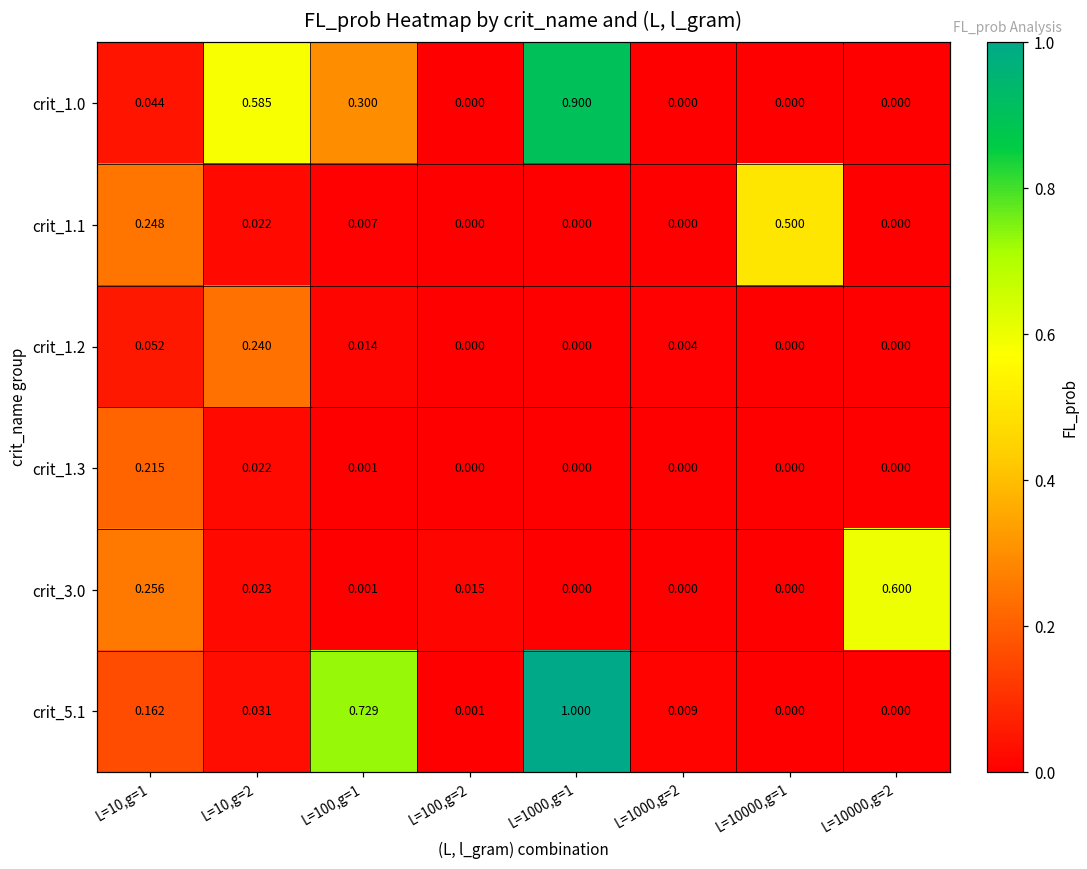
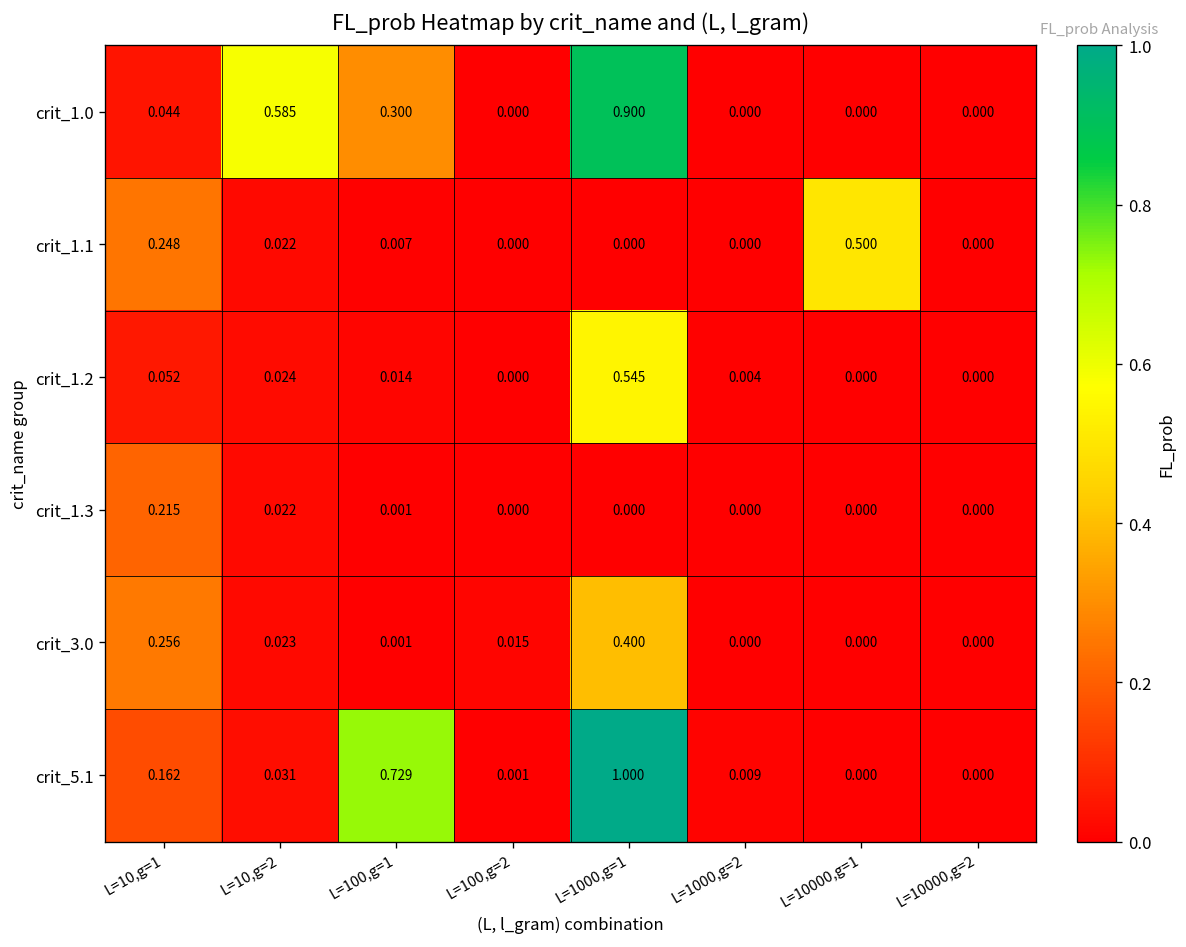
  {
    "crit_1.0": {
      "L=10,g=1": 0.044,
      "L=10,g=2": 0.585,
      "L=100,g=1": 0.300,
      "L=100,g=2": 0.000,
      "L=1000,g=1": 0.900,
      "L=1000,g=2": 0.000,
      "L=10000,g=1": 0.000,
      "L=10000,g=2": 0.000
    },
    "crit_1.1": {
      "L=10,g=1": 0.248,
      "L=10,g=2": 0.022,
      "L=100,g=1": 0.007,
      "L=100,g=2": 0.000,
      "L=1000,g=1": 0.000,
      "L=1000,g=2": 0.000,
      "L=10000,g=1": 0.500,
      "L=10000,g=2": 0.000
    },
    "crit_1.2": {
      "L=10,g=1": 0.052,
-     "L=10,g=2": 0.240,
+     "L=10,g=2": 0.024,
      "L=100,g=1": 0.014,
      "L=100,g=2": 0.000,
-     "L=1000,g=1": 0.000,
+     "L=1000,g=1": 0.545,
      "L=1000,g=2": 0.004,
      "L=10000,g=1": 0.000,
      "L=10000,g=2": 0.000
    },
    "crit_1.3": {
      "L=10,g=1": 0.215,
      "L=10,g=2": 0.022,
      "L=100,g=1": 0.001,
      "L=100,g=2": 0.000,
      "L=1000,g=1": 0.000,
      "L=1000,g=2": 0.000,
      "L=10000,g=1": 0.000,
      "L=10000,g=2": 0.000
    },
    "crit_3.0": {
      "L=10,g=1": 0.256,
      "L=10,g=2": 0.023,
      "L=100,g=1": 0.001,
      "L=100,g=2": 0.015,
-     "L=1000,g=1": 0.000,
+     "L=1000,g=1": 0.400,
      "L=1000,g=2": 0.000,
      "L=10000,g=1": 0.000,
-     "L=10000,g=2": 0.600
+     "L=10000,g=2": 0.000
    },
    "crit_5.1": {
      "L=10,g=1": 0.162,
      "L=10,g=2": 0.031,
      "L=100,g=1": 0.729,
      "L=100,g=2": 0.001,
      "L=1000,g=1": 1.000,
      "L=1000,g=2": 0.009,
      "L=10000,g=1": 0.000,
      "L=10000,g=2": 0.000
    }
  }
